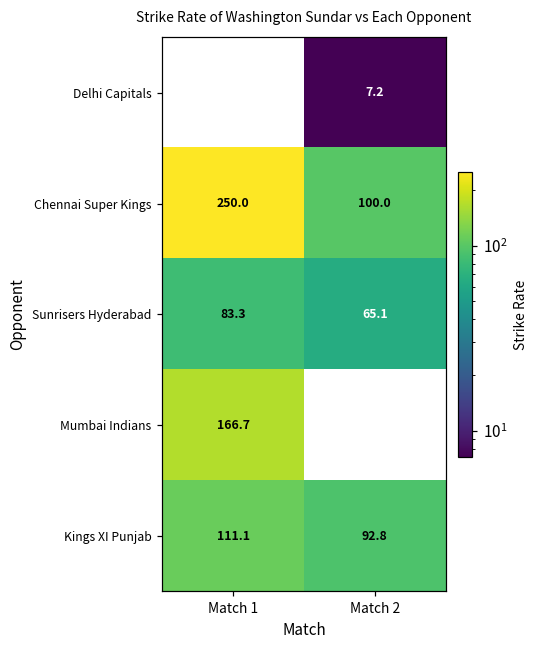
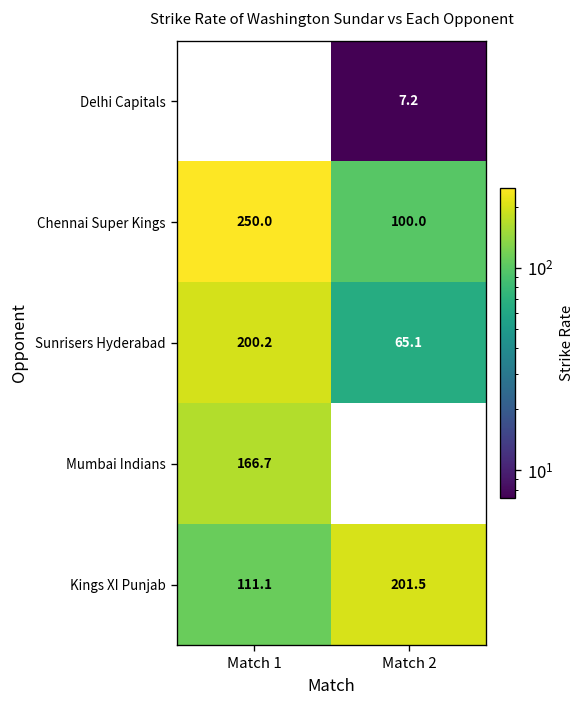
  {
    "Delhi Capitals": {
      "Match 2": 7.2
    },
    "Chennai Super Kings": {
      "Match 1": 250.0,
      "Match 2": 100.0
    },
    "Sunrisers Hyderabad": {
-     "Match 1": 83.3,
+     "Match 1": 200.2,
      "Match 2": 65.1
    },
    "Mumbai Indians": {
      "Match 1": 166.7
    },
    "Kings XI Punjab": {
      "Match 1": 111.1,
-     "Match 2": 92.8
+     "Match 2": 201.5
    }
  }
